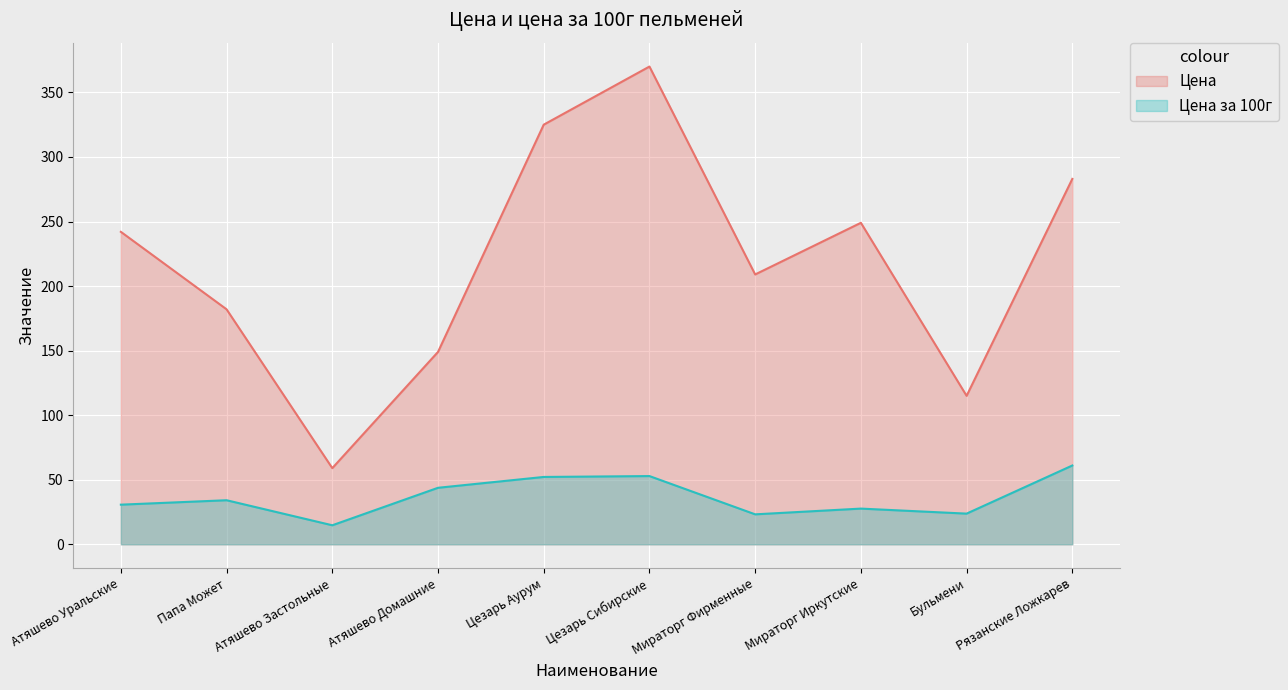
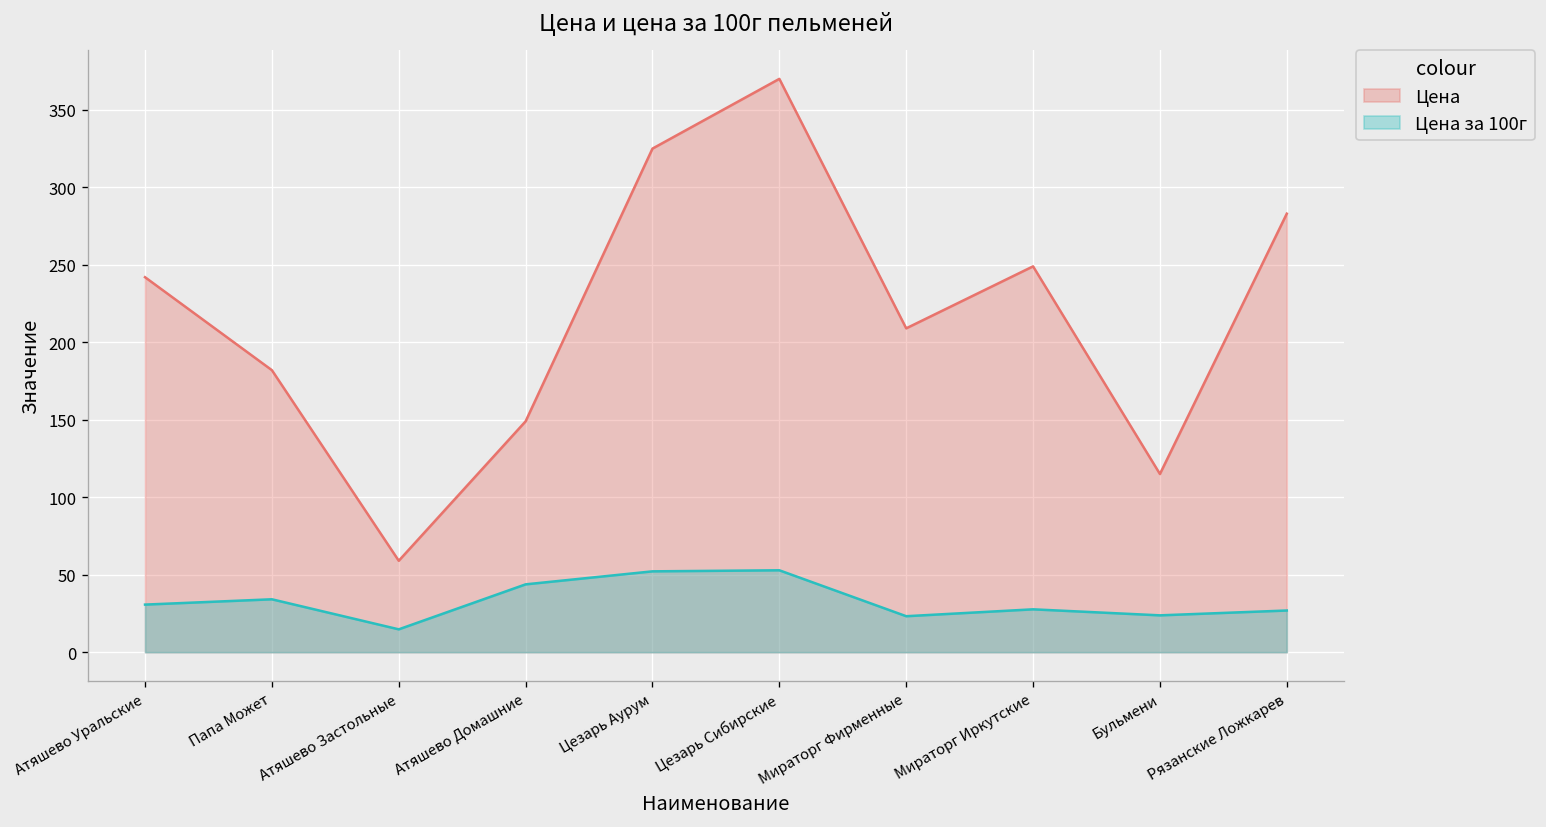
  {
    "Цена": {
      "Атяшево Уральские": 242,
      "Папа Может": 182,
      "Атяшево Застольные": 59,
      "Атяшево Домашние": 149,
      "Цезарь Аурум": 325,
      "Цезарь Сибирские": 370,
      "Мираторг Фирменные": 209,
      "Мираторг Иркутские": 249,
      "Бульмени": 115,
      "Рязанские Ложкарев": 283
    },
    "Цена за 100г": {
      "Атяшево Уральские": 31,
      "Папа Может": 34,
      "Атяшево Застольные": 15,
      "Атяшево Домашние": 44,
      "Цезарь Аурум": 52,
      "Цезарь Сибирские": 53,
      "Мираторг Фирменные": 23,
      "Мираторг Иркутские": 28,
      "Бульмени": 24,
-     "Рязанские Ложкарев": 61
+     "Рязанские Ложкарев": 27
    }
  }
